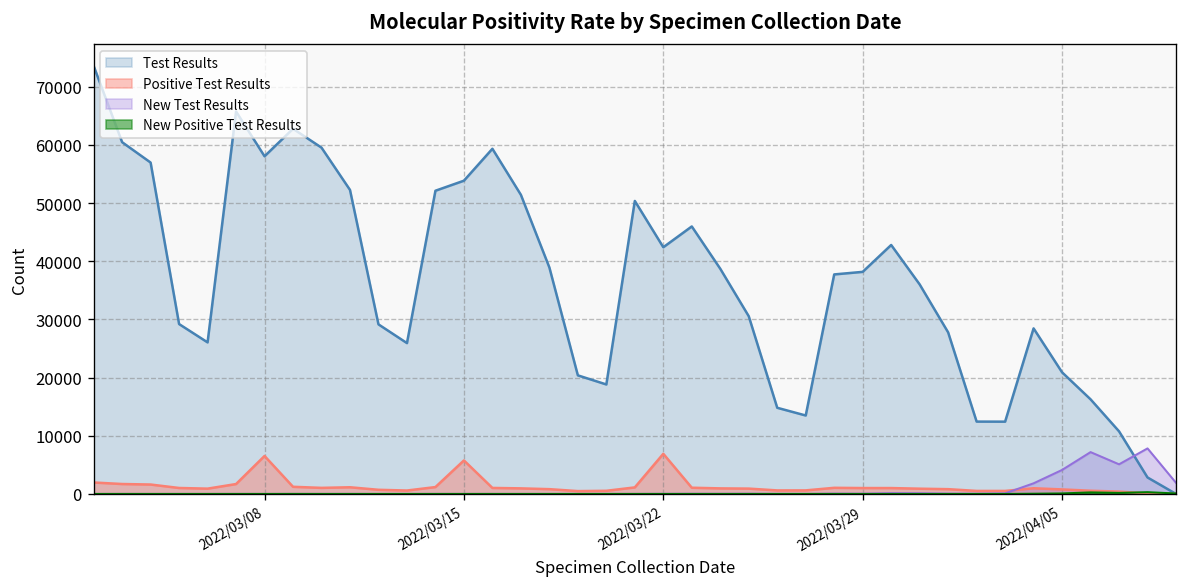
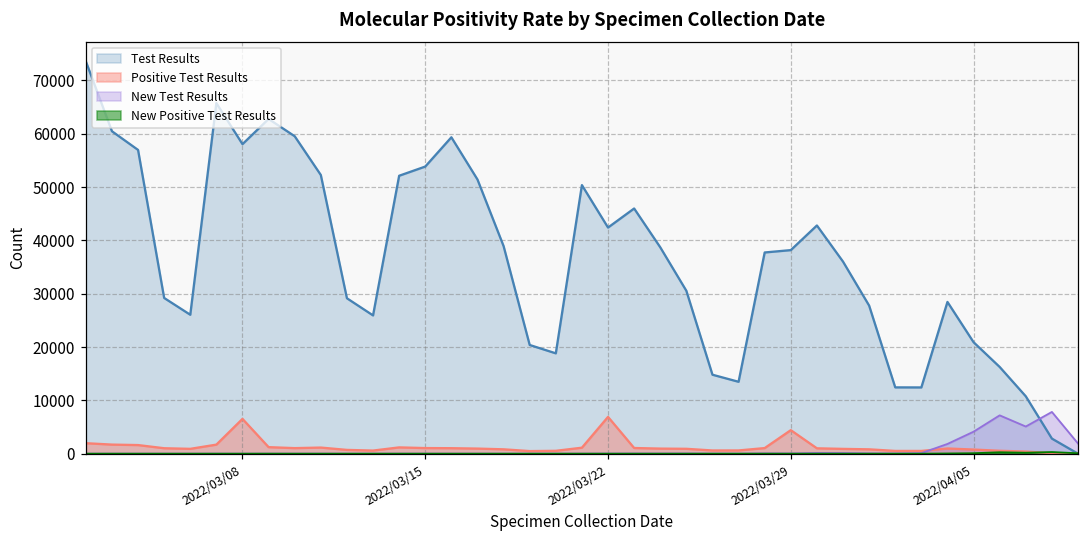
  {
    "Positive Test Results": {
      "2022/03/08": 7000,
-     "2022/03/15": 6000,
+     "2022/03/15": 1000,
      "2022/03/22": 7000,
-     "2022/03/29": 1000,
+     "2022/03/29": 4000,
      "2022/04/05": 1000
    },
    "New Positive Test Results": {
      "2022/04/05": 0
    }
  }
